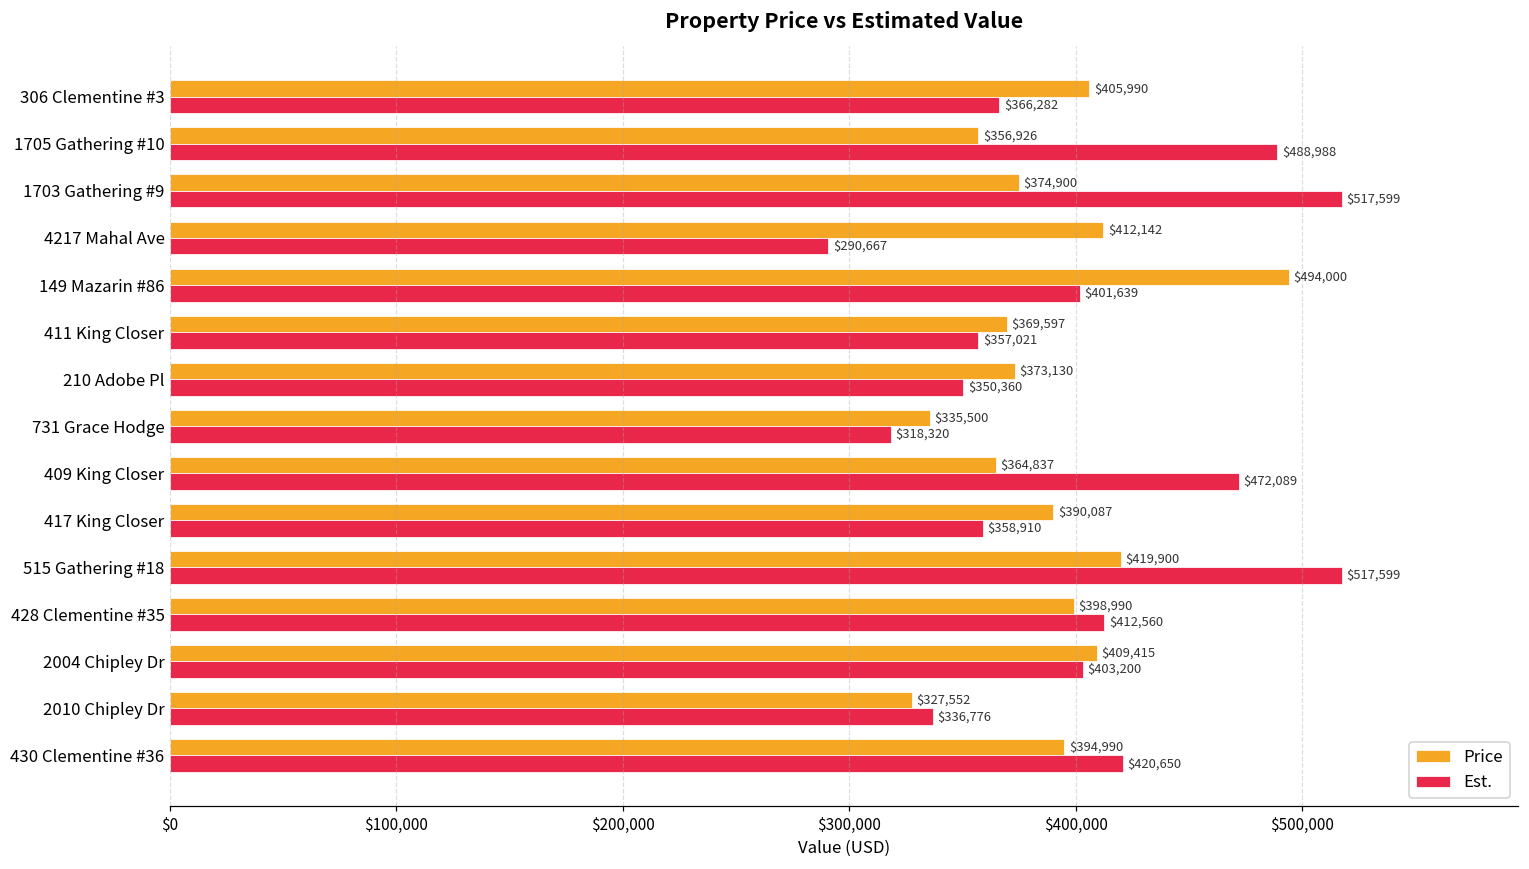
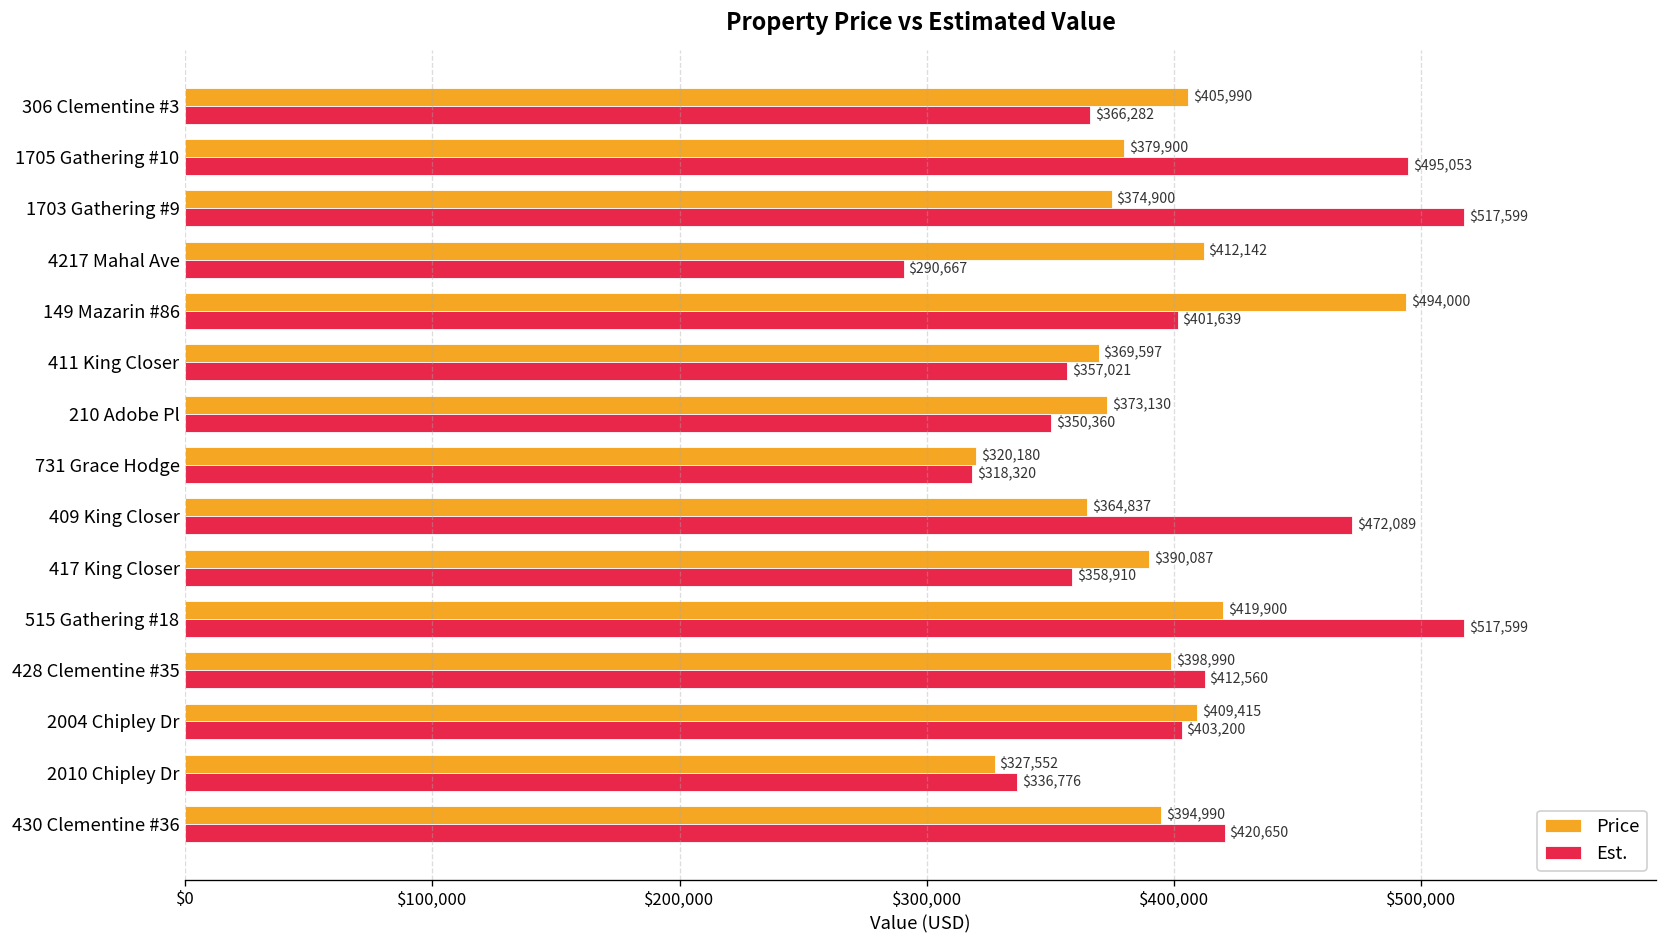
  {
    "Price": {
      "306 Clementine #3": "$405,990",
-     "1705 Gathering #10": "$356,926",
+     "1705 Gathering #10": "$379,900",
      "1703 Gathering #9": "$374,900",
      "4217 Mahal Ave": "$412,142",
      "149 Mazarin #86": "$494,000",
      "411 King Closer": "$369,597",
      "210 Adobe Pl": "$373,130",
-     "731 Grace Hodge": "$335,500",
+     "731 Grace Hodge": "$320,180",
      "409 King Closer": "$364,837",
      "417 King Closer": "$390,087",
      "515 Gathering #18": "$419,900",
      "428 Clementine #35": "$398,990",
      "2004 Chipley Dr": "$409,415",
      "2010 Chipley Dr": "$327,552",
      "430 Clementine #36": "$394,990"
    },
    "Est.": {
      "306 Clementine #3": "$366,282",
-     "1705 Gathering #10": "$488,988",
+     "1705 Gathering #10": "$495,053",
      "1703 Gathering #9": "$517,599",
      "4217 Mahal Ave": "$290,667",
      "149 Mazarin #86": "$401,639",
      "411 King Closer": "$357,021",
      "210 Adobe Pl": "$350,360",
      "731 Grace Hodge": "$318,320",
      "409 King Closer": "$472,089",
      "417 King Closer": "$358,910",
      "515 Gathering #18": "$517,599",
      "428 Clementine #35": "$412,560",
      "2004 Chipley Dr": "$403,200",
      "2010 Chipley Dr": "$336,776",
      "430 Clementine #36": "$420,650"
    }
  }
